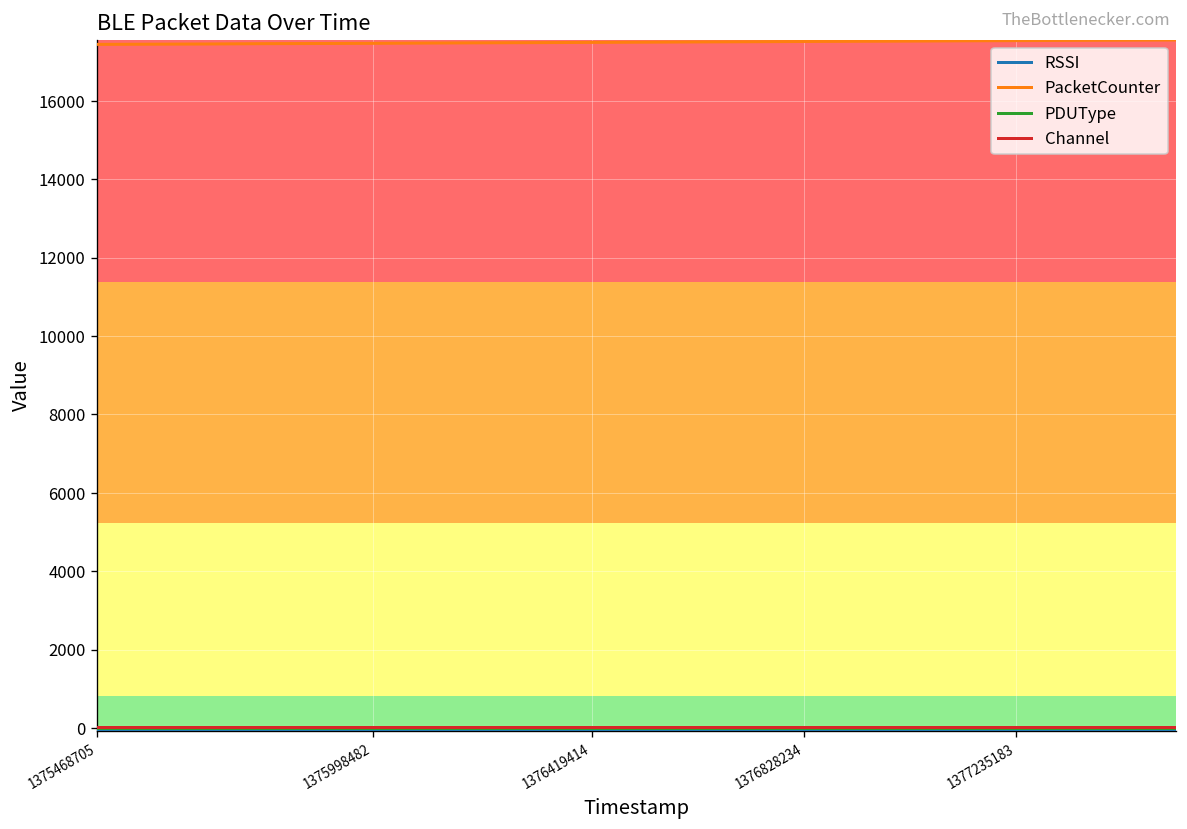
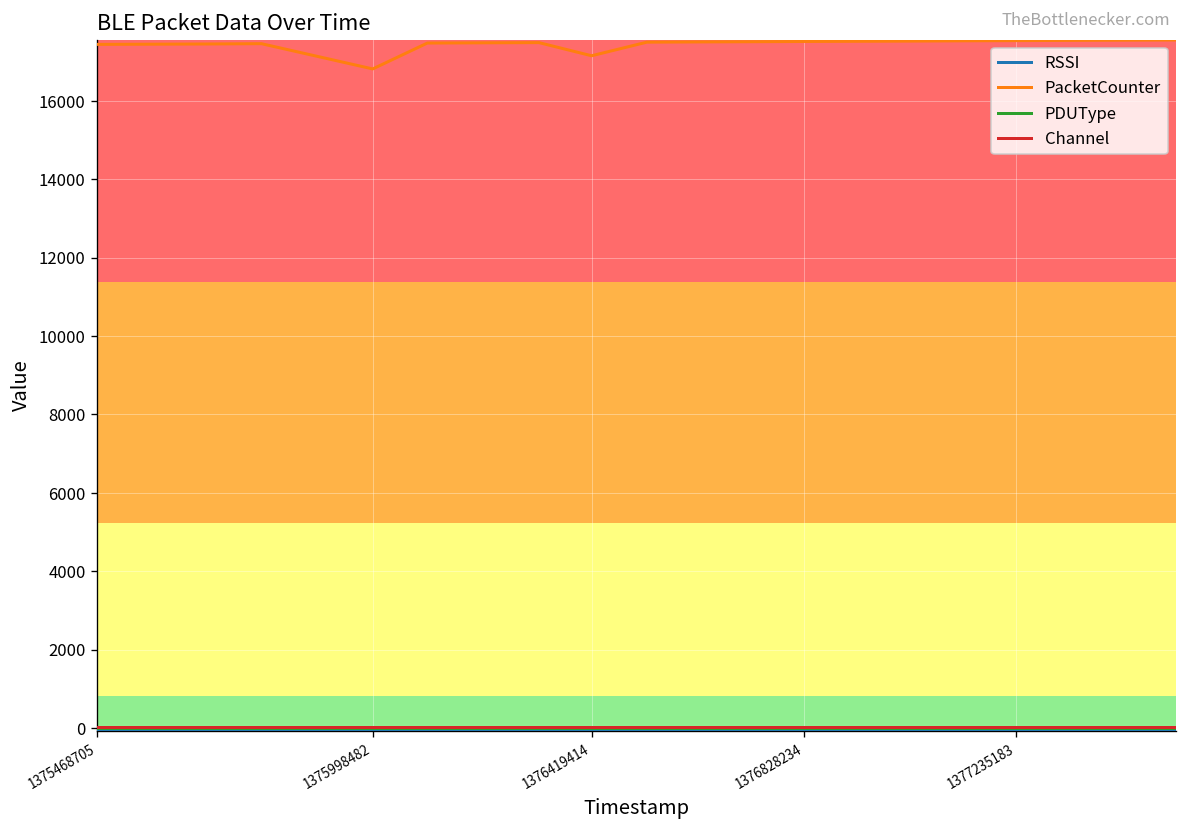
  {
    "PacketCounter": {
      "1375468705": 17400,
-     "1375998482": 17500,
-     "1376419414": 17500,
+     "1375998482": 16800,
+     "1376419414": 17200,
      "1376828234": 17500,
      "1377235183": 17500
    }
  }
